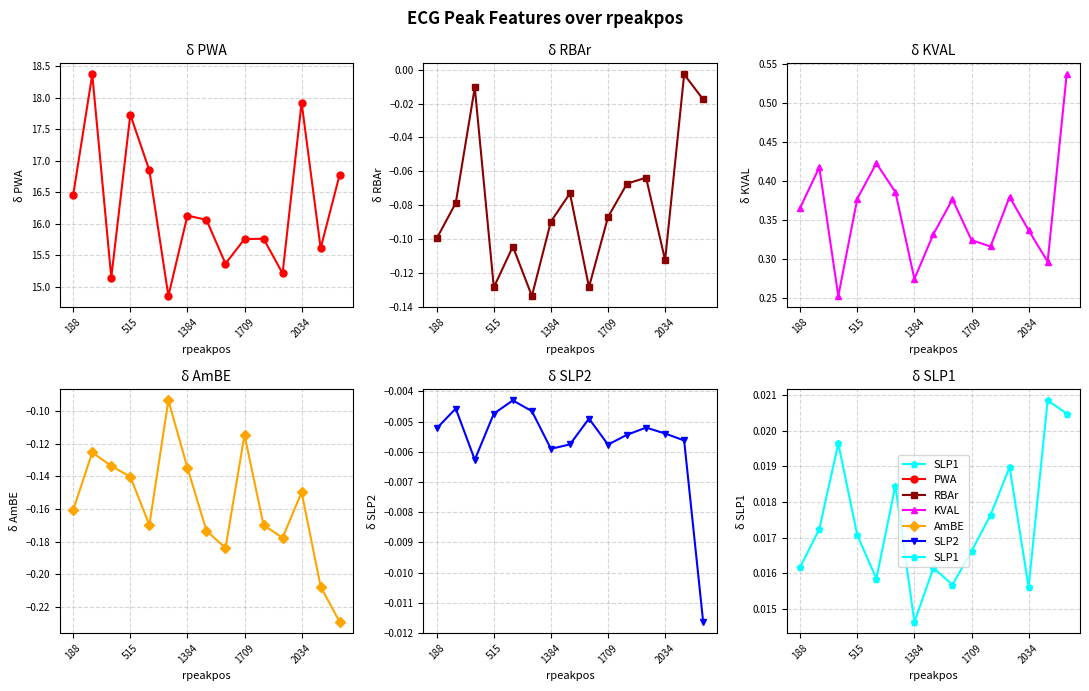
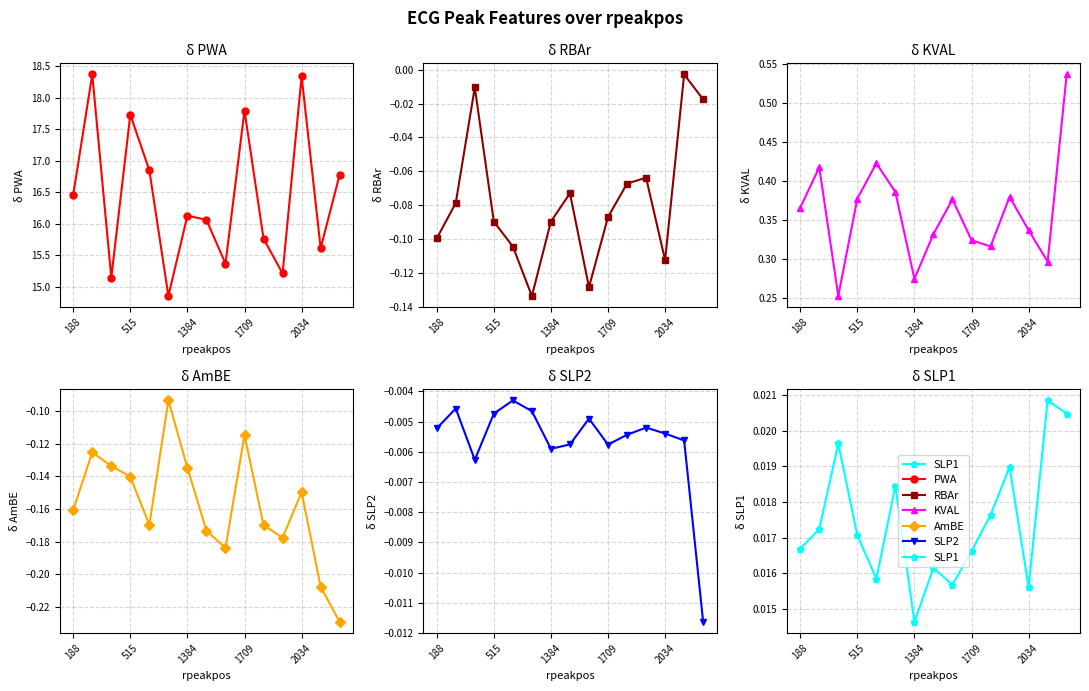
  {
    "δ PWA": {
      "188": 16.5,
      "515": 17.7,
      "1384": 16.1,
-     "1709": 15.8,
-     "2034": 17.9
+     "1709": 17.8,
+     "2034": 18.3
    },
    "δ RBAr": {
      "188": -0.100,
-     "515": -0.129,
+     "515": -0.090,
      "1384": -0.090,
      "1709": -0.087,
      "2034": -0.113
    },
    "δ KVAL": {
      "188": 0.37,
      "515": 0.38,
      "1384": 0.27,
      "1709": 0.32,
      "2034": 0.34
    },
    "δ AmBE": {
      "188": -0.161,
      "515": -0.140,
      "1384": -0.135,
      "1709": -0.115,
      "2034": -0.150
    },
    "δ SLP2": {
      "188": -0.0052,
      "515": -0.0047,
      "1384": -0.0059,
      "1709": -0.0058,
      "2034": -0.0054
    },
    "δ SLP1": {
-     "188": 0.0162,
+     "188": 0.0167,
      "515": 0.0171,
      "1384": 0.0146,
      "1709": 0.0166,
      "2034": 0.0156
    }
  }
